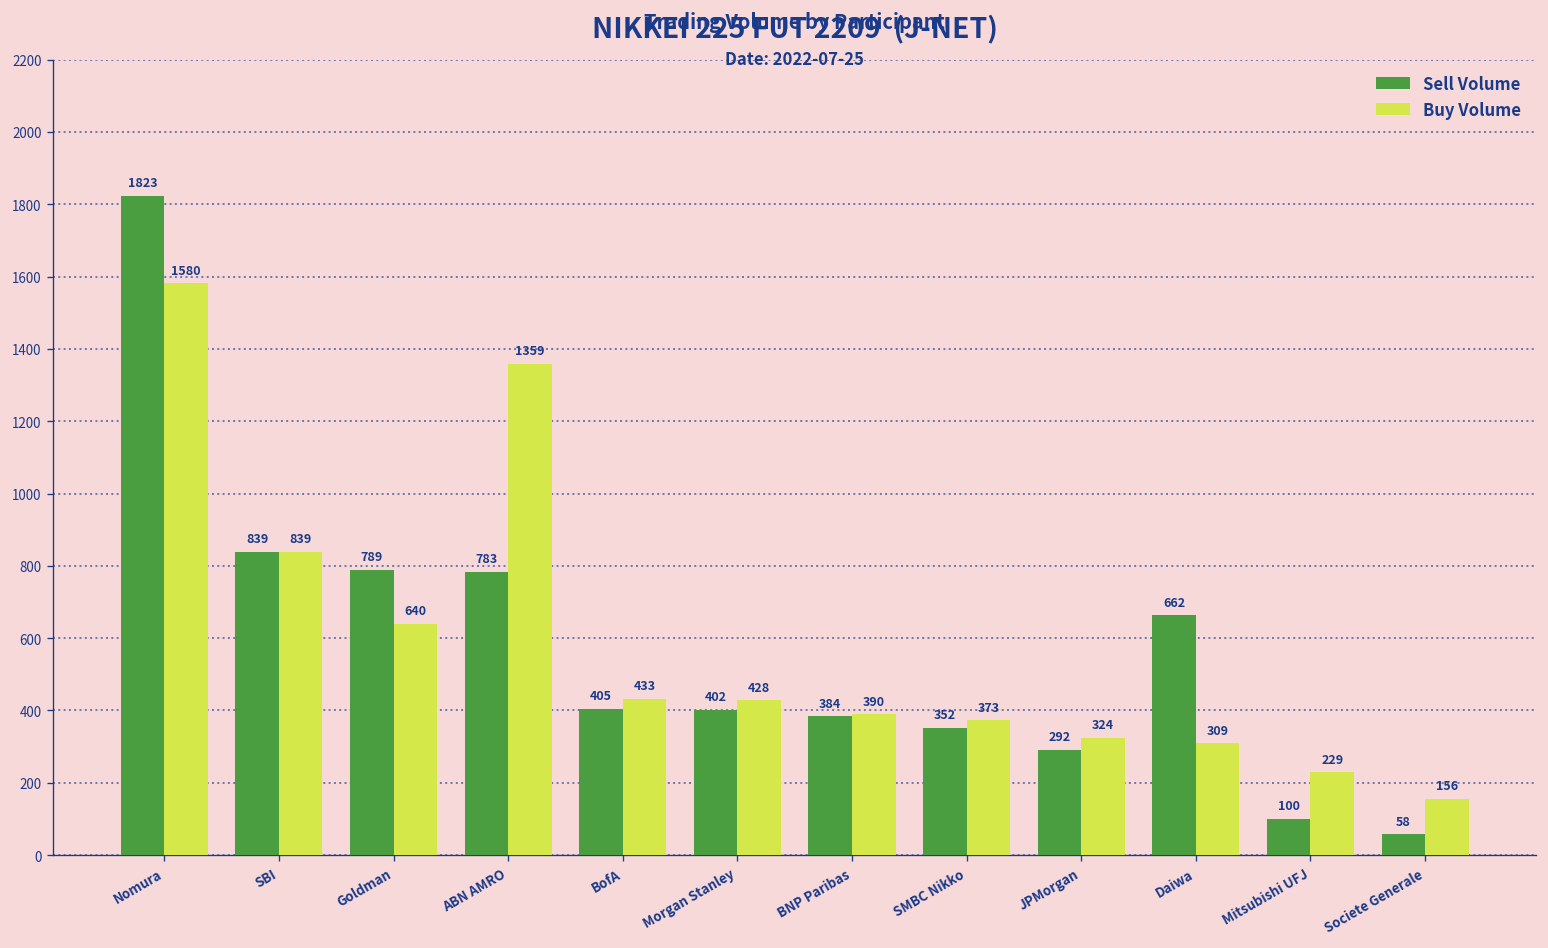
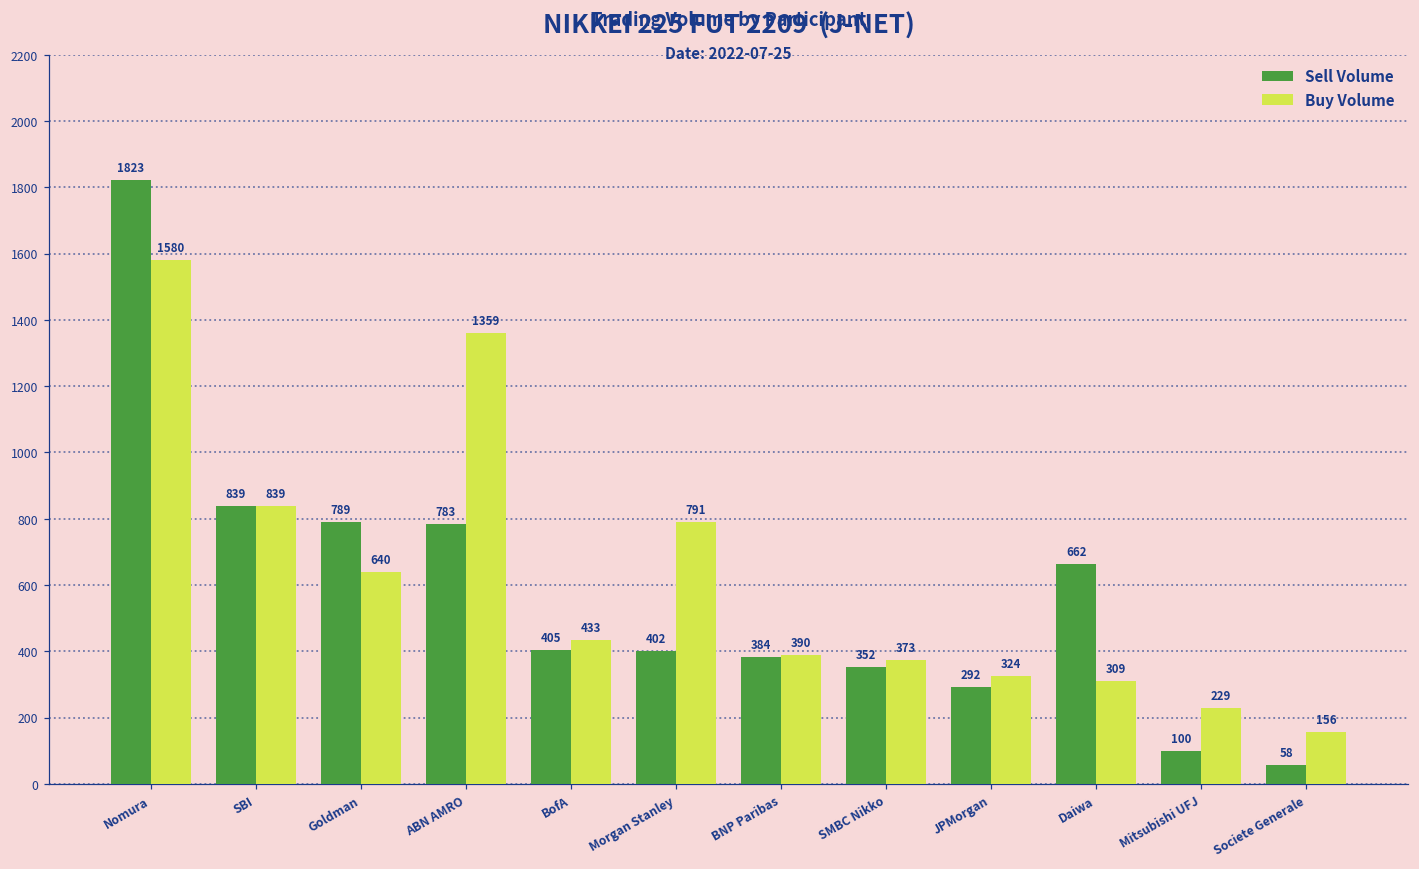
  {
    "Sell Volume": {
      "Nomura": 1823,
      "SBI": 839,
      "Goldman": 789,
      "ABN AMRO": 783,
      "BofA": 405,
      "Morgan Stanley": 402,
      "BNP Paribas": 384,
      "SMBC Nikko": 352,
      "JPMorgan": 292,
      "Mitsubishi UFJ": 100,
      "Societe Generale": 58
    },
    "Buy Volume": {
      "SBI": 839,
      "Goldman": 640,
      "ABN AMRO": 1359,
      "BofA": 433,
-     "Morgan Stanley": 428,
+     "Morgan Stanley": 791,
      "BNP Paribas": 390,
      "SMBC Nikko": 373,
      "JPMorgan": 324,
      "Daiwa": 309,
      "Mitsubishi UFJ": 229,
      "Societe Generale": 156
    }
  }
